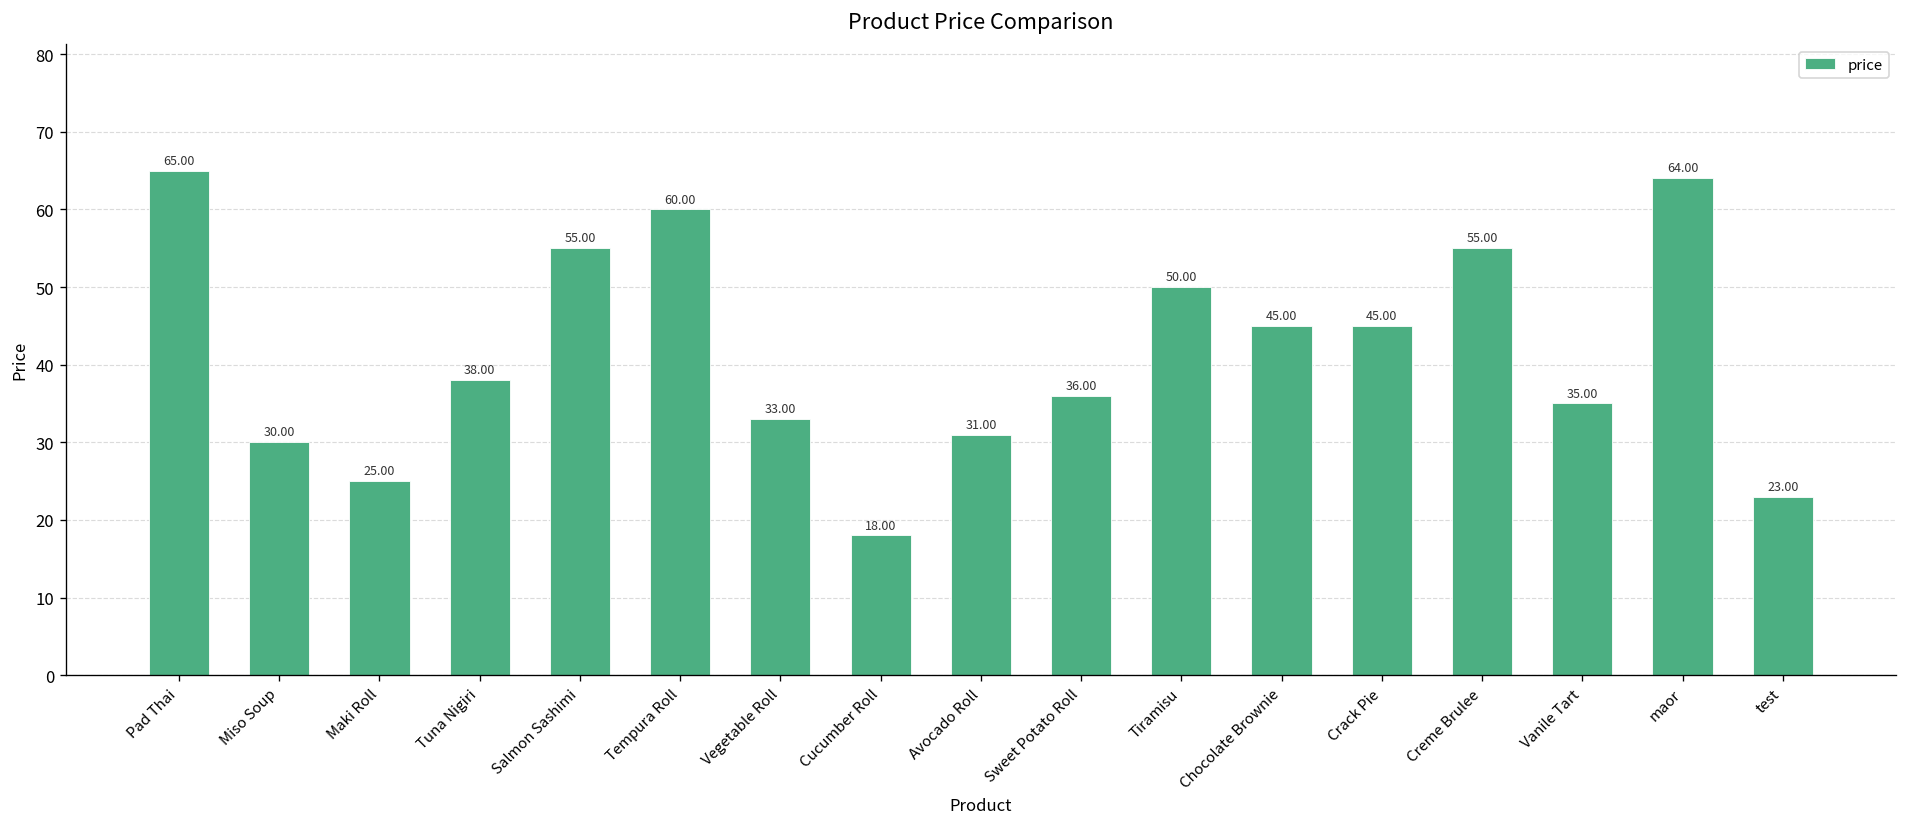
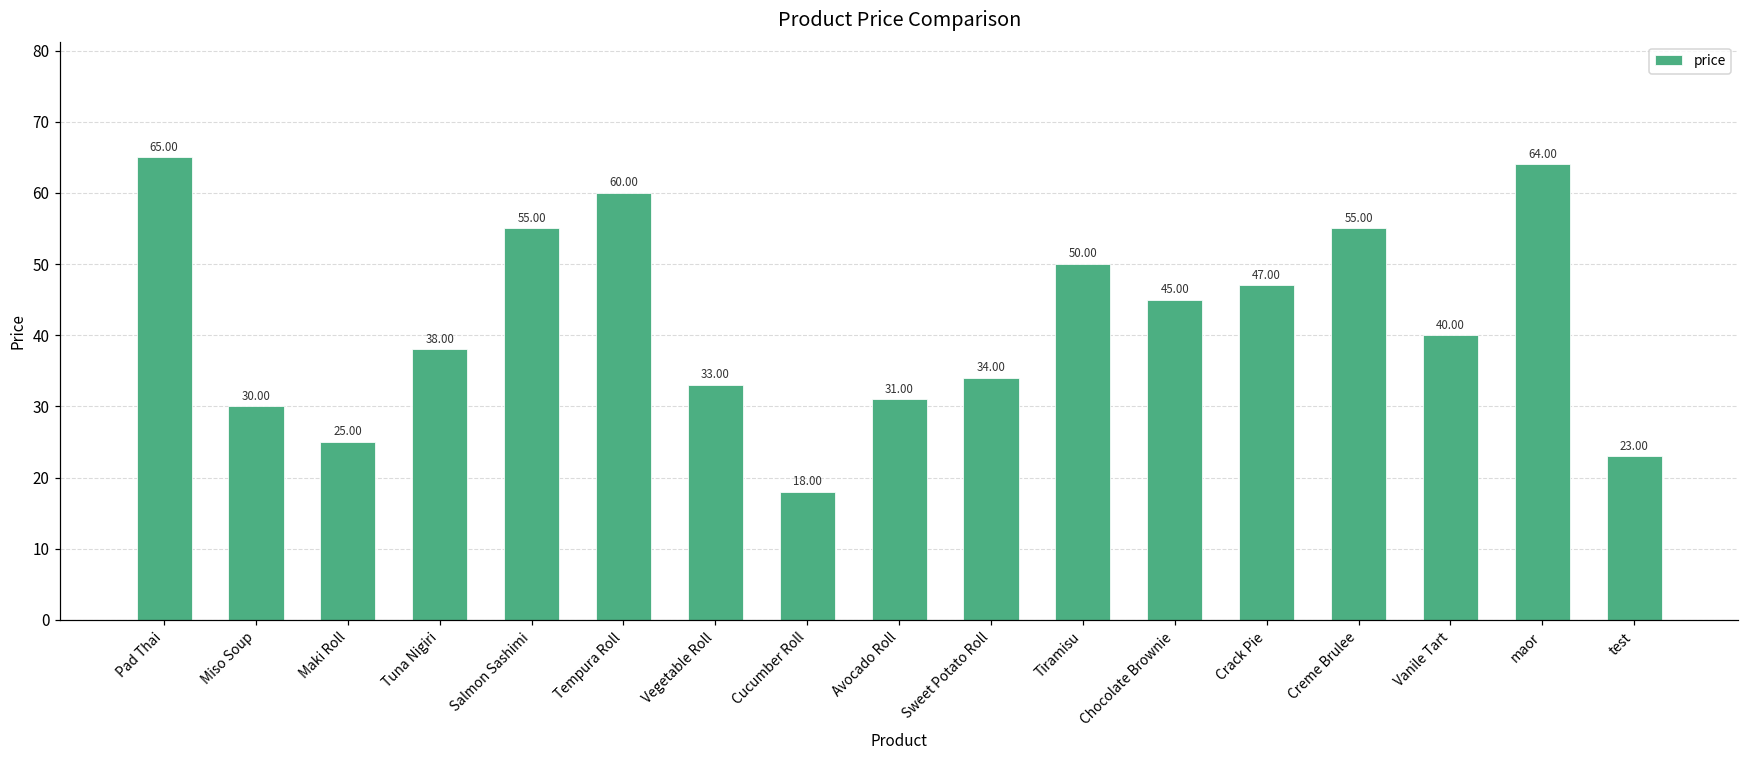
  {
    "Pad Thai": 65.00,
    "Miso Soup": 30.00,
    "Maki Roll": 25.00,
    "Tuna Nigiri": 38.00,
    "Salmon Sashimi": 55.00,
    "Tempura Roll": 60.00,
    "Vegetable Roll": 33.00,
    "Cucumber Roll": 18.00,
    "Avocado Roll": 31.00,
-   "Sweet Potato Roll": 36.00,
+   "Sweet Potato Roll": 34.00,
    "Tiramisu": 50.00,
    "Chocolate Brownie": 45.00,
-   "Crack Pie": 45.00,
+   "Crack Pie": 47.00,
    "Creme Brulee": 55.00,
-   "Vanile Tart": 35.00,
+   "Vanile Tart": 40.00,
    "maor": 64.00,
    "test": 23.00
  }
